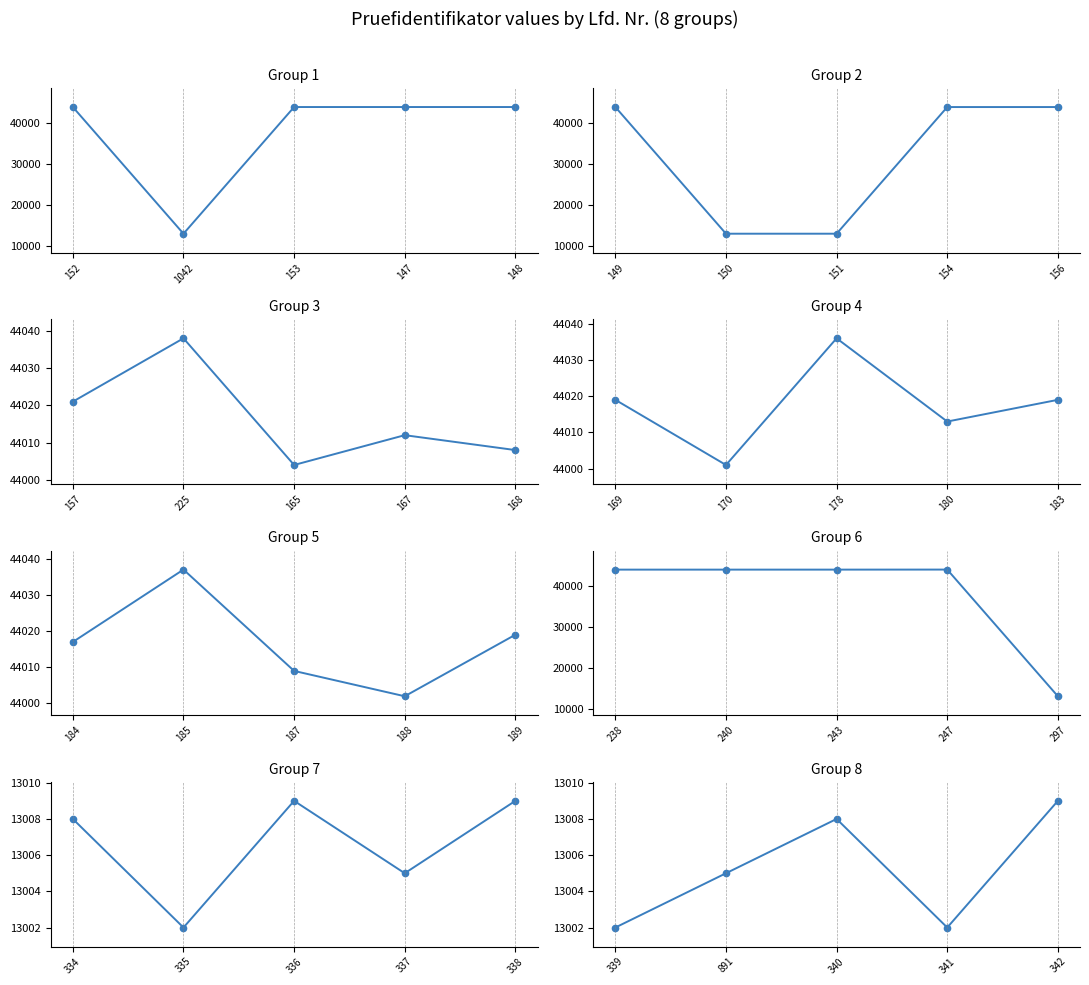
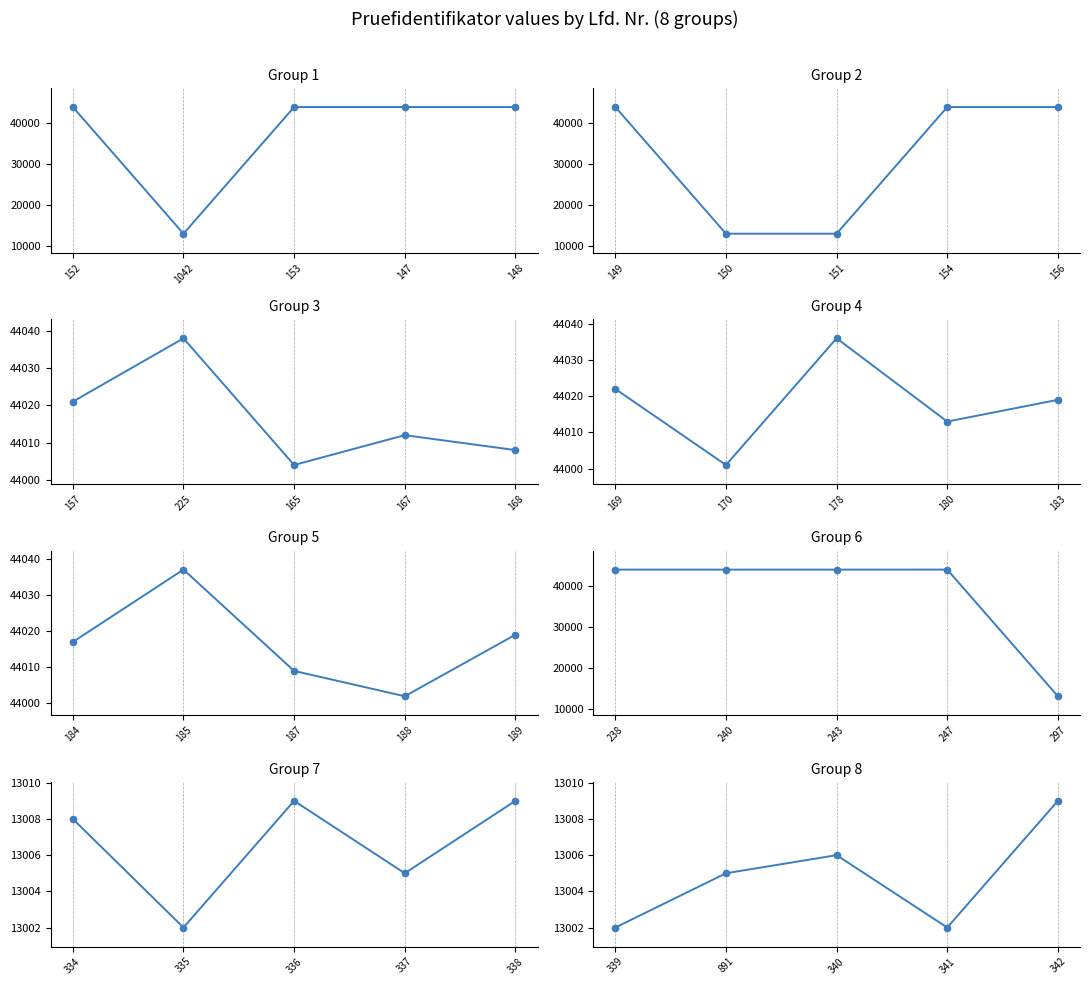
  {
    "Group 1": {
      "152": 44000,
      "1042": 13000,
      "153": 44000,
      "147": 44000,
      "148": 44000
    },
    "Group 2": {
      "149": 44000,
      "150": 13000,
      "151": 13000,
      "154": 44000,
      "156": 44000
    },
    "Group 3": {
      "157": 44021,
      "225": 44038,
      "165": 44004,
      "167": 44012,
      "168": 44008
    },
    "Group 4": {
-     "169": 44019,
+     "169": 44022,
      "170": 44001,
      "178": 44036,
      "180": 44013,
      "183": 44019
    },
    "Group 5": {
      "184": 44017,
      "185": 44037,
      "187": 44009,
      "188": 44002,
      "189": 44019
    },
    "Group 6": {
      "238": 44000,
      "240": 44000,
      "243": 44000,
      "247": 44000,
      "297": 13000
    },
    "Group 7": {
      "334": 13008.0,
      "335": 13002.0,
      "336": 13009.0,
      "337": 13005.0,
      "338": 13009.0
    },
    "Group 8": {
      "339": 13002,
      "891": 13005,
-     "340": 13008,
+     "340": 13006,
      "341": 13002,
      "342": 13009
    }
  }
